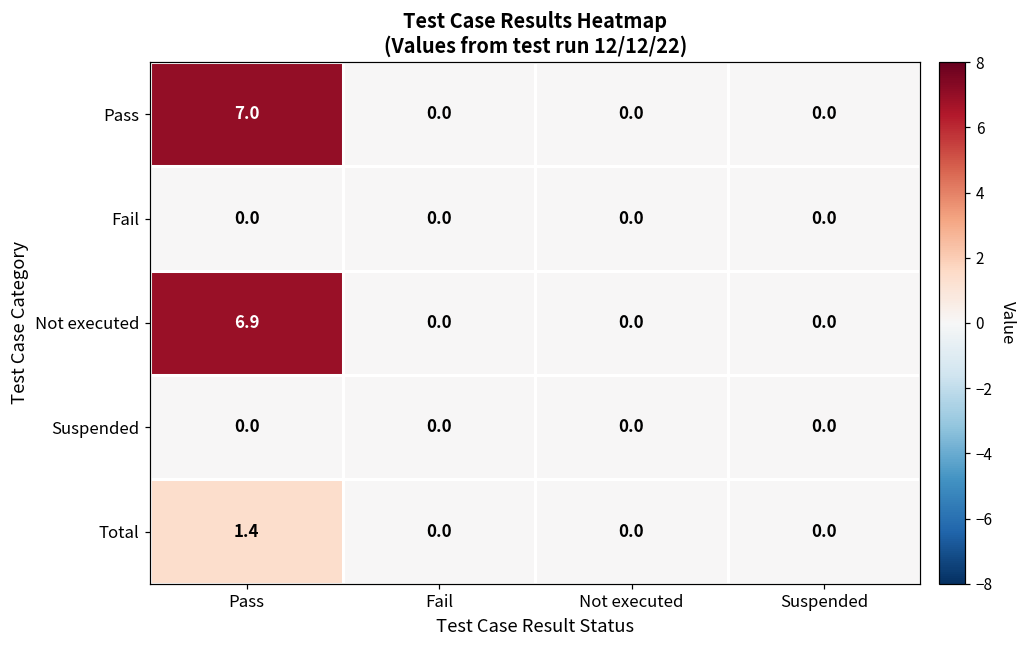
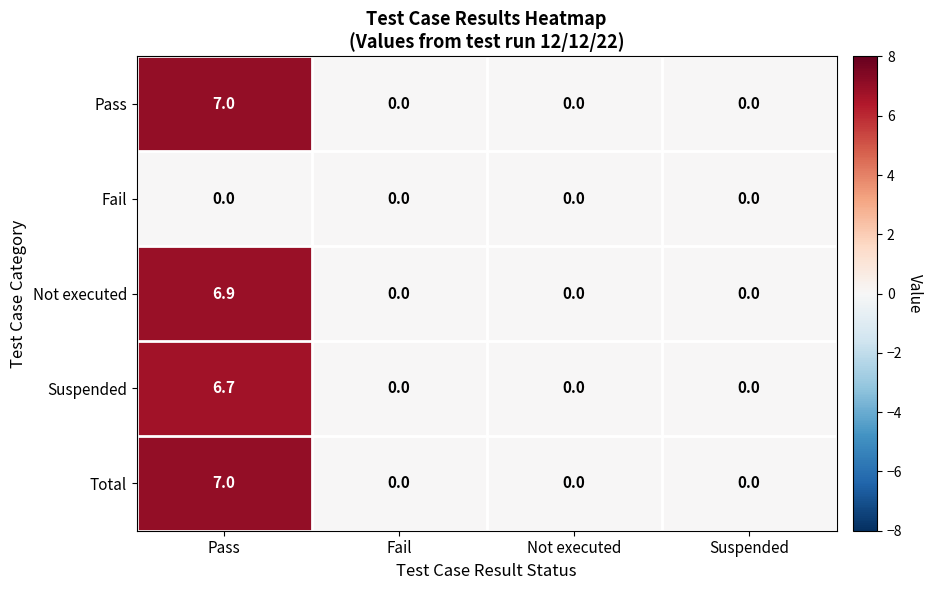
  {
    "Pass": {
      "Pass": 7.0,
      "Fail": 0.0,
      "Not executed": 0.0,
      "Suspended": 0.0
    },
    "Fail": {
      "Pass": 0.0,
      "Fail": 0.0,
      "Not executed": 0.0,
      "Suspended": 0.0
    },
    "Not executed": {
      "Pass": 6.9,
      "Fail": 0.0,
      "Not executed": 0.0,
      "Suspended": 0.0
    },
    "Suspended": {
-     "Pass": 0.0,
+     "Pass": 6.7,
      "Fail": 0.0,
      "Not executed": 0.0,
      "Suspended": 0.0
    },
    "Total": {
-     "Pass": 1.4,
+     "Pass": 7.0,
      "Fail": 0.0,
      "Not executed": 0.0,
      "Suspended": 0.0
    }
  }
